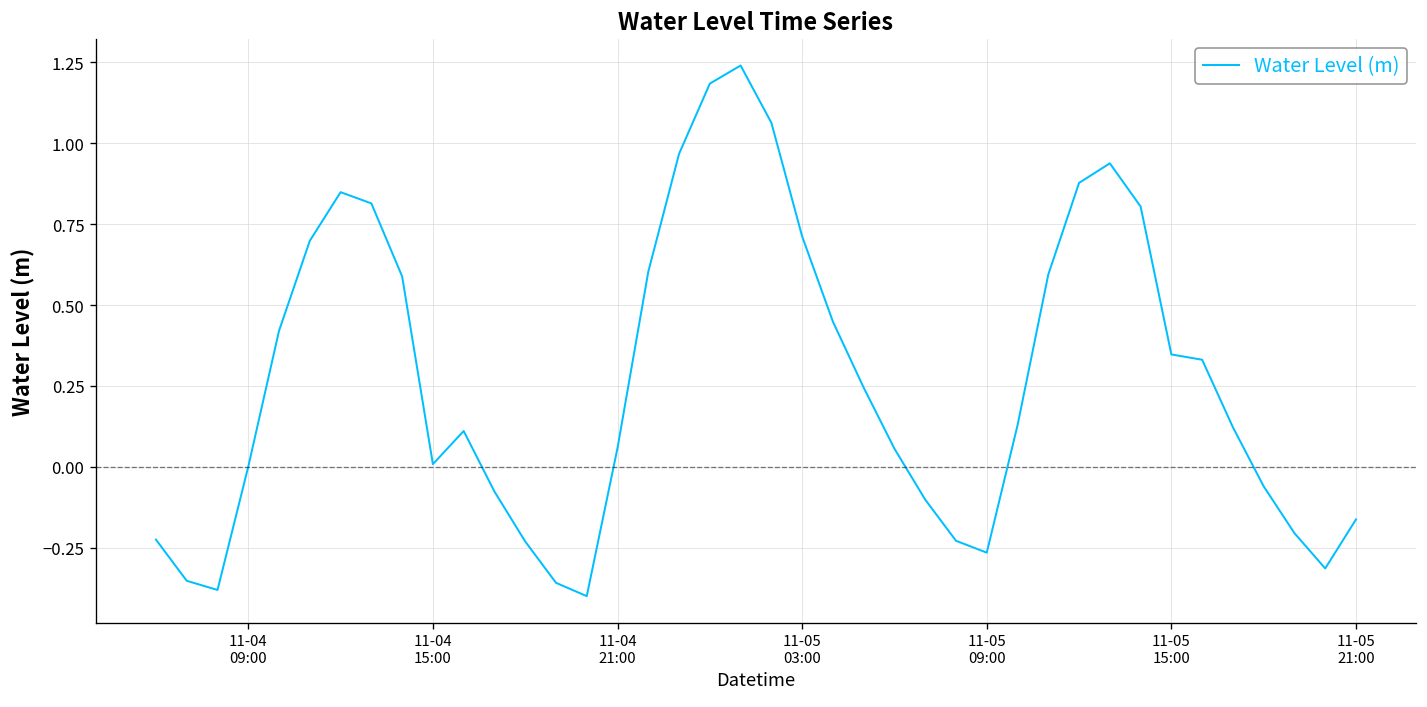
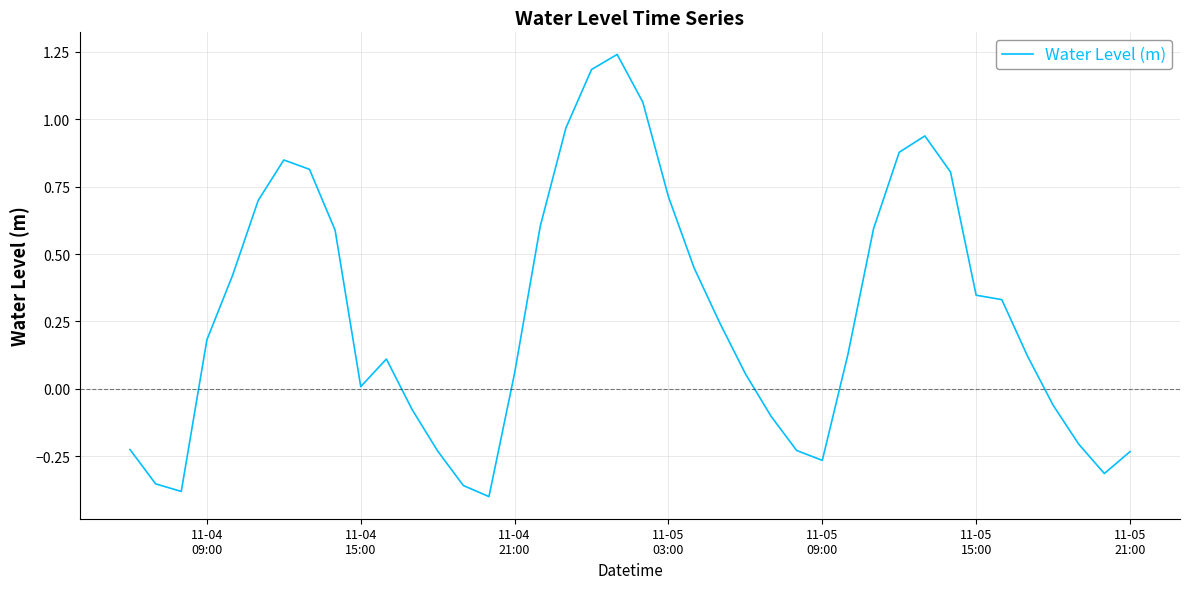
  {
-   "11-04 09:00": 0.00,
+   "11-04 09:00": 0.18,
    "11-04 15:00": 0.01,
    "11-04 21:00": 0.06,
    "11-05 03:00": 0.71,
    "11-05 09:00": -0.27,
    "11-05 15:00": 0.35,
-   "11-05 21:00": -0.16
+   "11-05 21:00": -0.23
  }
